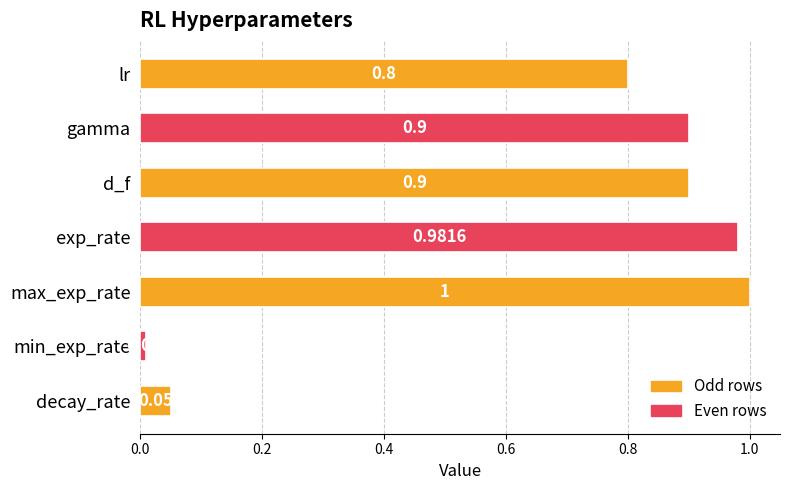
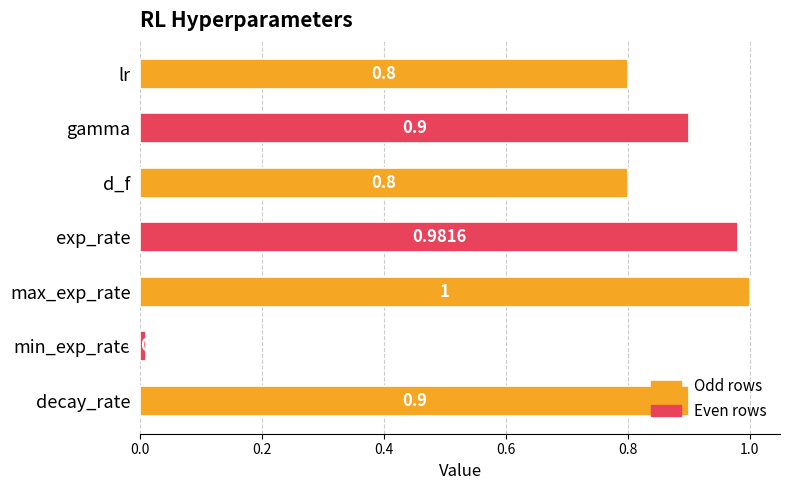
  {
    "lr": 0.8,
    "gamma": 0.9,
-   "d_f": 0.9,
+   "d_f": 0.8,
    "exp_rate": 0.9816,
    "max_exp_rate": 1,
-   "decay_rate": 0.05
+   "decay_rate": 0.9
  }
